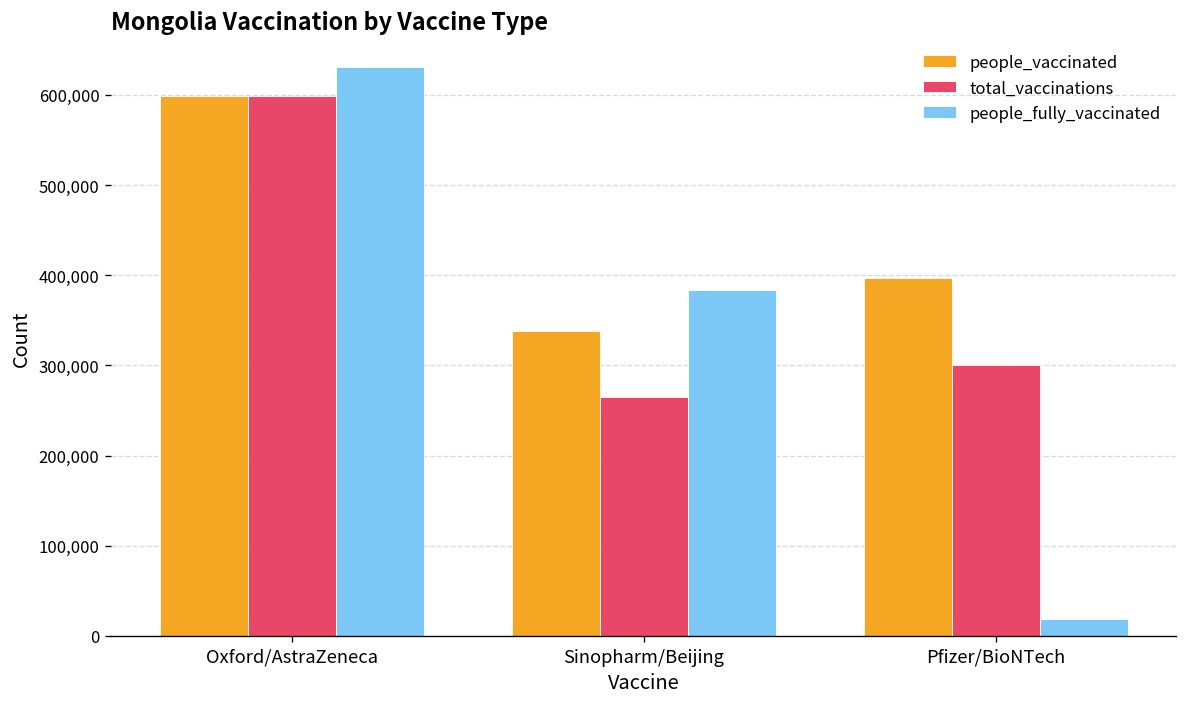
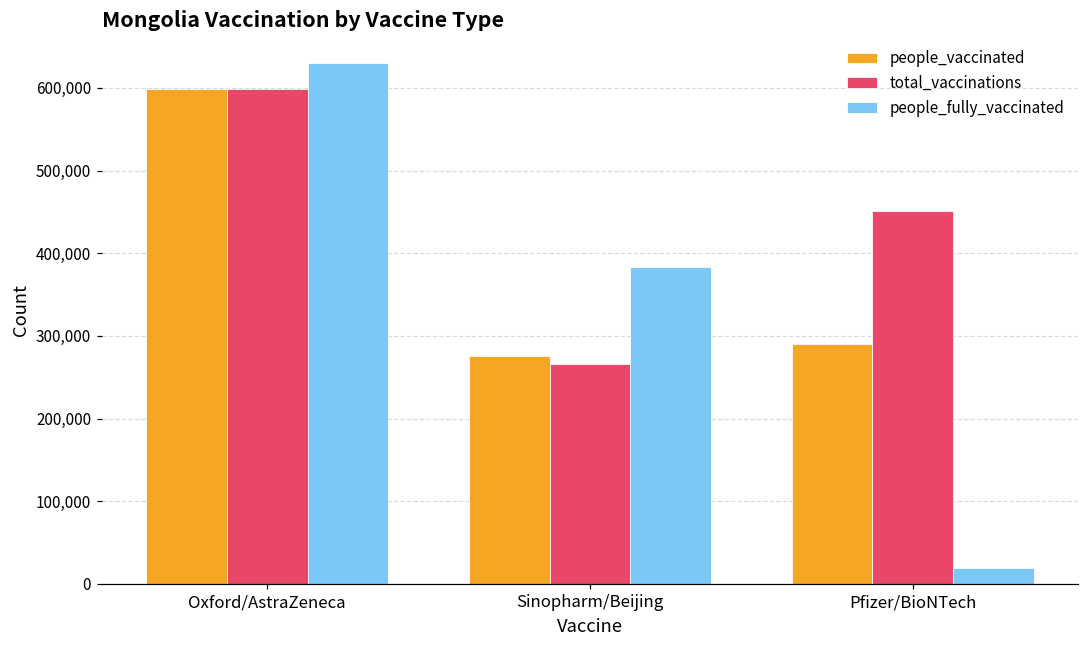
  {
    "people_vaccinated": {
      "Oxford/AstraZeneca": "600,000",
-     "Sinopharm/Beijing": "340,000",
-     "Pfizer/BioNTech": "400,000"
+     "Sinopharm/Beijing": "280,000",
+     "Pfizer/BioNTech": "290,000"
    },
    "total_vaccinations": {
      "Oxford/AstraZeneca": "600,000",
      "Sinopharm/Beijing": "270,000",
-     "Pfizer/BioNTech": "300,000"
+     "Pfizer/BioNTech": "450,000"
    },
    "people_fully_vaccinated": {
      "Oxford/AstraZeneca": "630,000",
      "Sinopharm/Beijing": "380,000",
      "Pfizer/BioNTech": "20,000"
    }
  }
